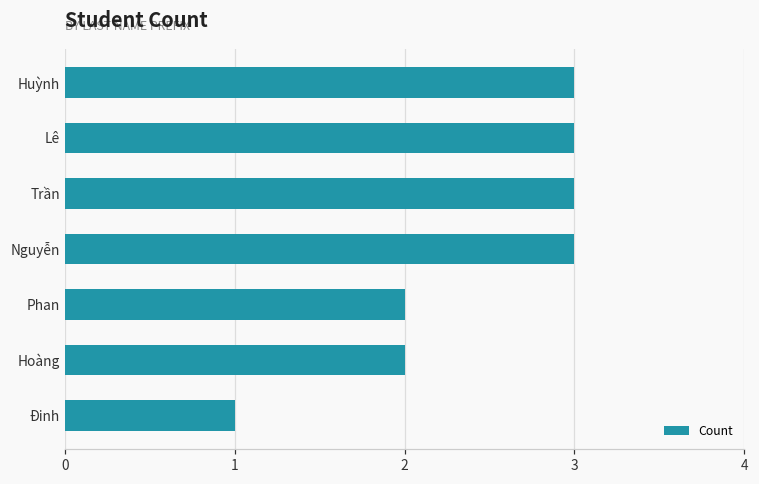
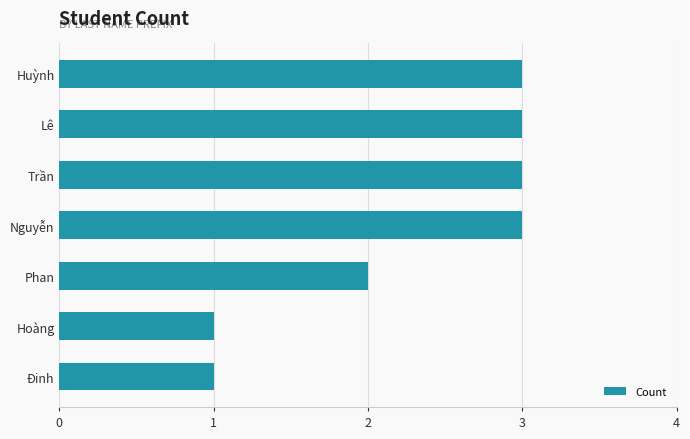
  {
    "Huỳnh": 3,
    "Lê": 3,
    "Trần": 3,
    "Nguyễn": 3,
    "Phan": 2,
-   "Hoàng": 2,
+   "Hoàng": 1,
    "Đinh": 1
  }
